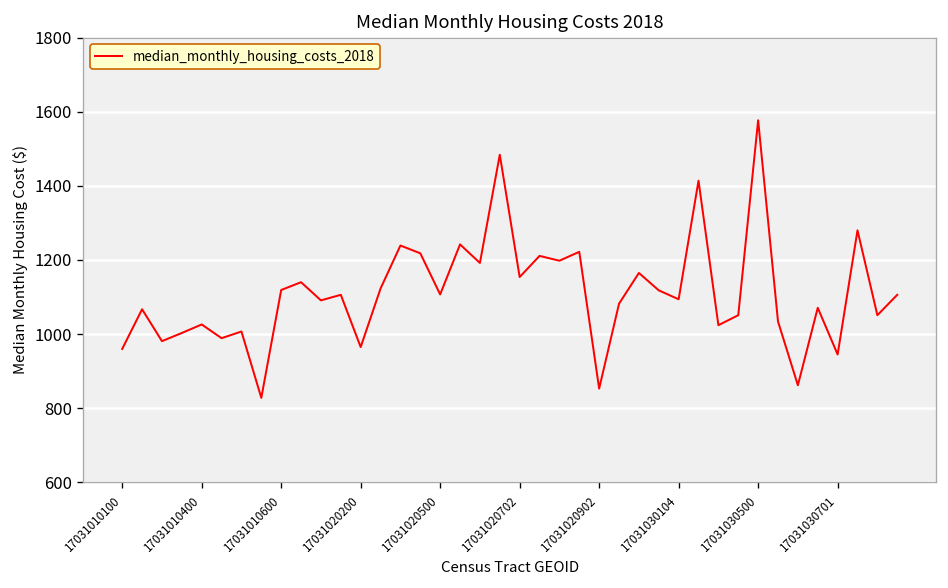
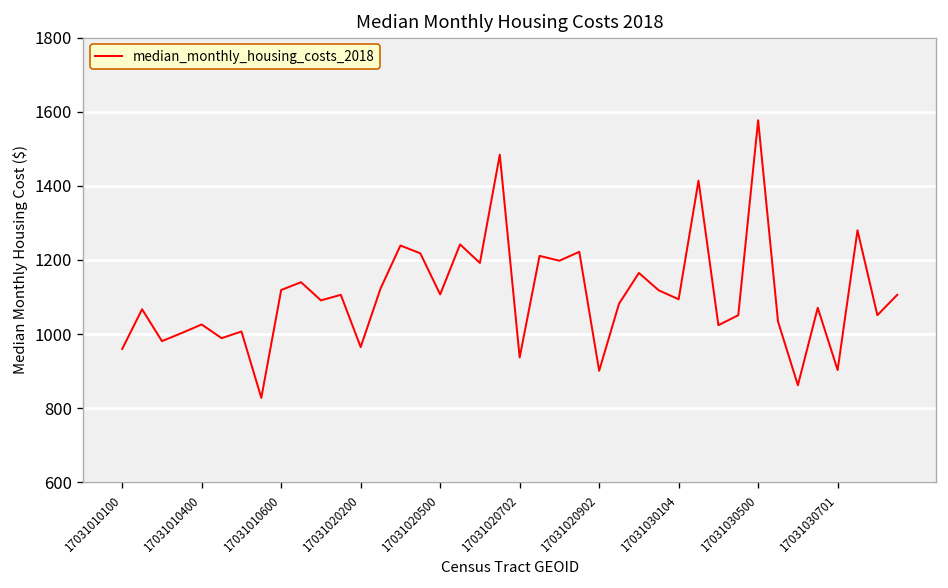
  {
    "17031010100": 960,
    "17031010400": 1030,
    "17031010600": 1120,
    "17031020200": 970,
    "17031020500": 1110,
-   "17031020702": 1150,
-   "17031020902": 850,
+   "17031020702": 940,
+   "17031020902": 900,
    "17031030104": 1090,
    "17031030500": 1580,
-   "17031030701": 950
+   "17031030701": 900
  }
